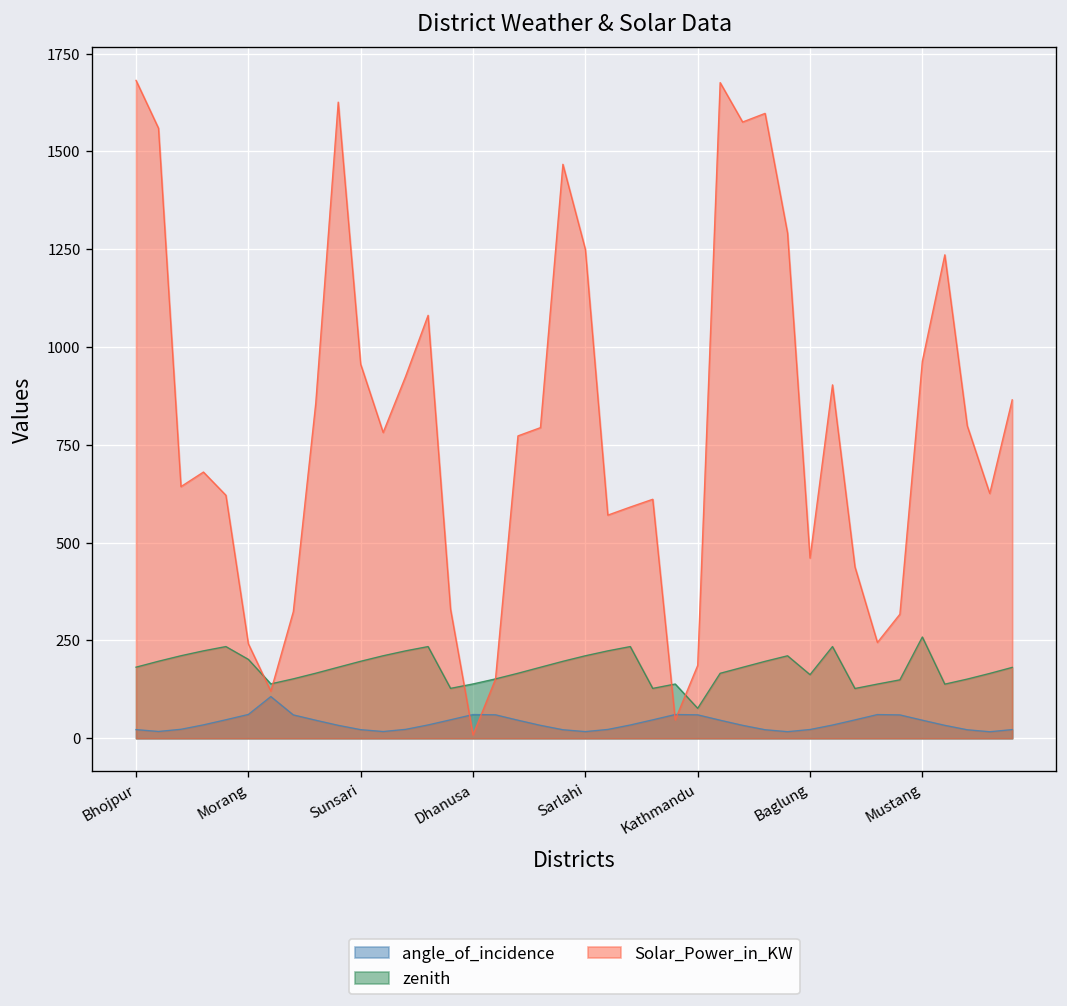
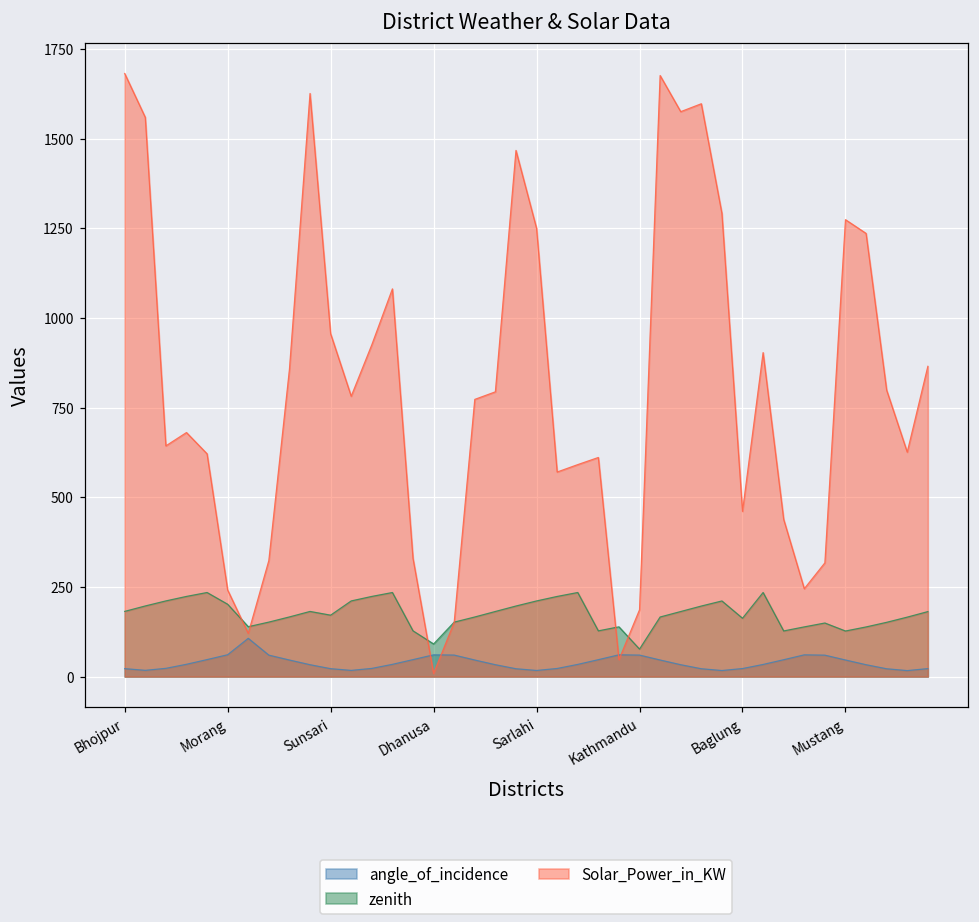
  {
    "angle_of_incidence": {
      "Bhojpur": 20,
      "Morang": 60,
      "Sunsari": 20,
      "Dhanusa": 60,
      "Sarlahi": 20,
      "Kathmandu": 60,
      "Baglung": 20,
      "Mustang": 50
    },
    "zenith": {
      "Bhojpur": 180,
      "Morang": 200,
-     "Sunsari": 200,
-     "Dhanusa": 140,
+     "Sunsari": 170,
+     "Dhanusa": 90,
      "Sarlahi": 210,
      "Kathmandu": 80,
      "Baglung": 160,
-     "Mustang": 260
+     "Mustang": 130
    },
    "Solar_Power_in_KW": {
      "Bhojpur": 1680,
      "Morang": 240,
      "Sunsari": 960,
      "Dhanusa": 10,
      "Sarlahi": 1250,
      "Kathmandu": 190,
      "Baglung": 460,
-     "Mustang": 960
+     "Mustang": 1270
    }
  }
